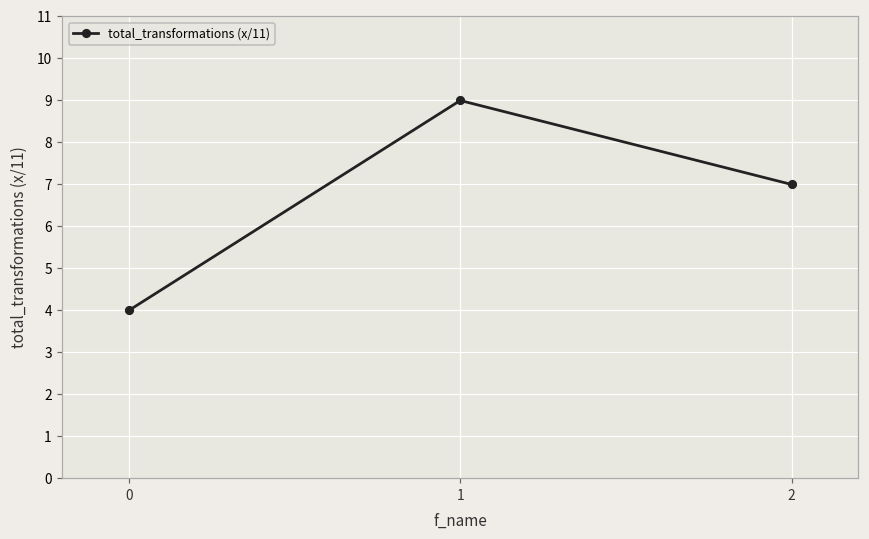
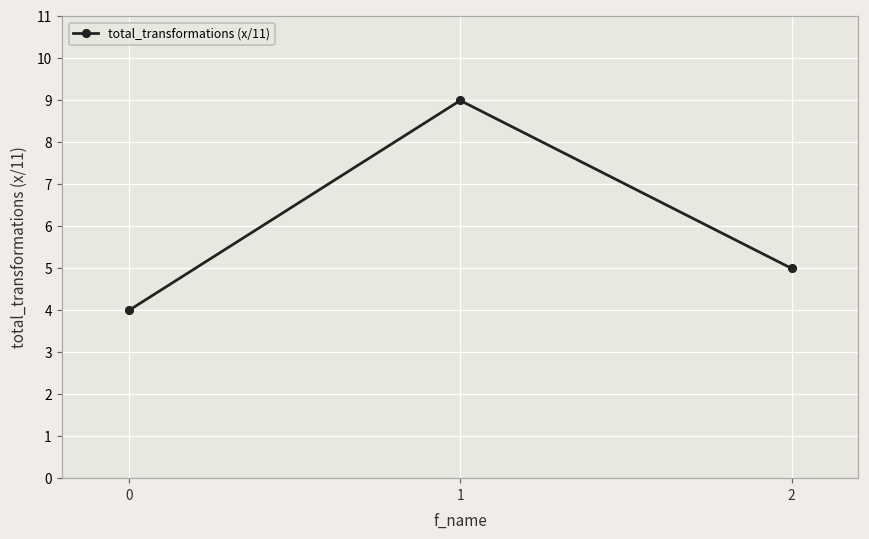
  {
    "0": 4,
    "1": 9,
-   "2": 7
+   "2": 5
  }
